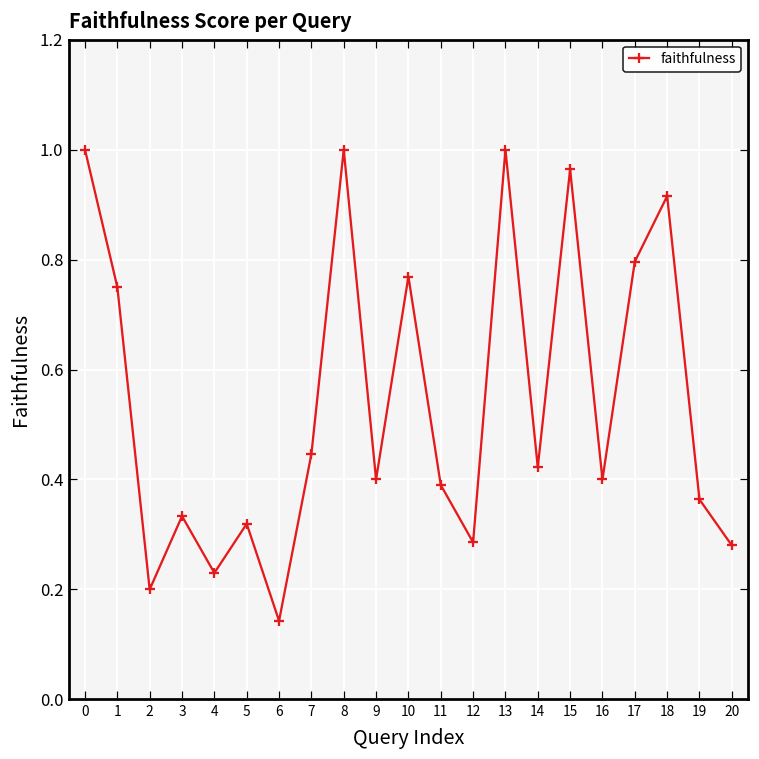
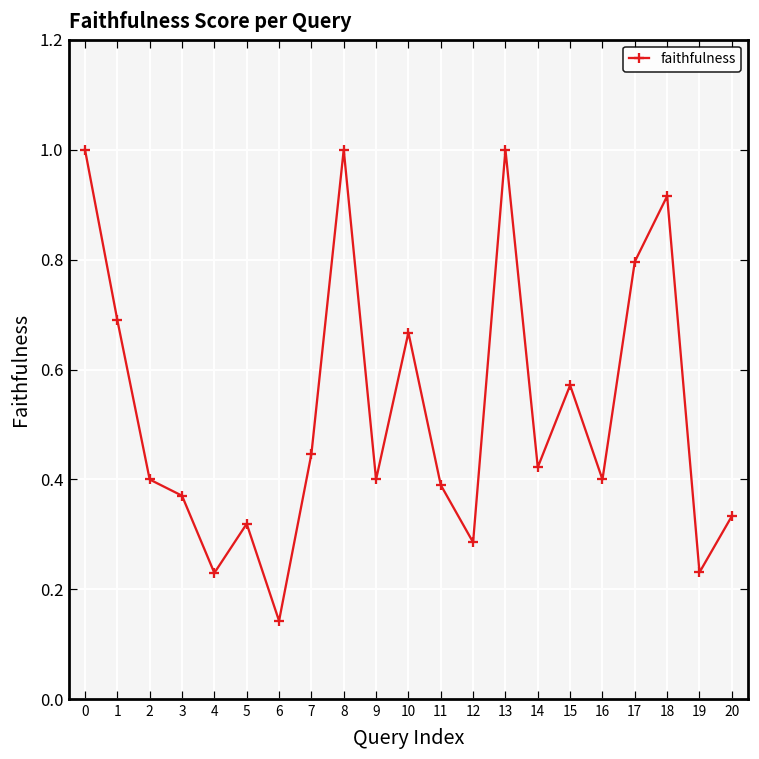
  {
    "0": 1.00,
-   "1": 0.75,
-   "2": 0.2,
-   "3": 0.33,
+   "1": 0.69,
+   "2": 0.4,
+   "3": 0.37,
    "4": 0.23,
    "5": 0.32,
    "6": 0.14,
    "7": 0.45,
    "8": 1.00,
    "9": 0.40,
-   "10": 0.77,
+   "10": 0.67,
    "11": 0.39,
    "12": 0.29,
    "13": 1.00,
    "14": 0.42,
-   "15": 0.96,
+   "15": 0.57,
    "16": 0.40,
    "17": 0.80,
    "18": 0.92,
-   "19": 0.36,
-   "20": 0.28
+   "19": 0.23,
+   "20": 0.33
  }
